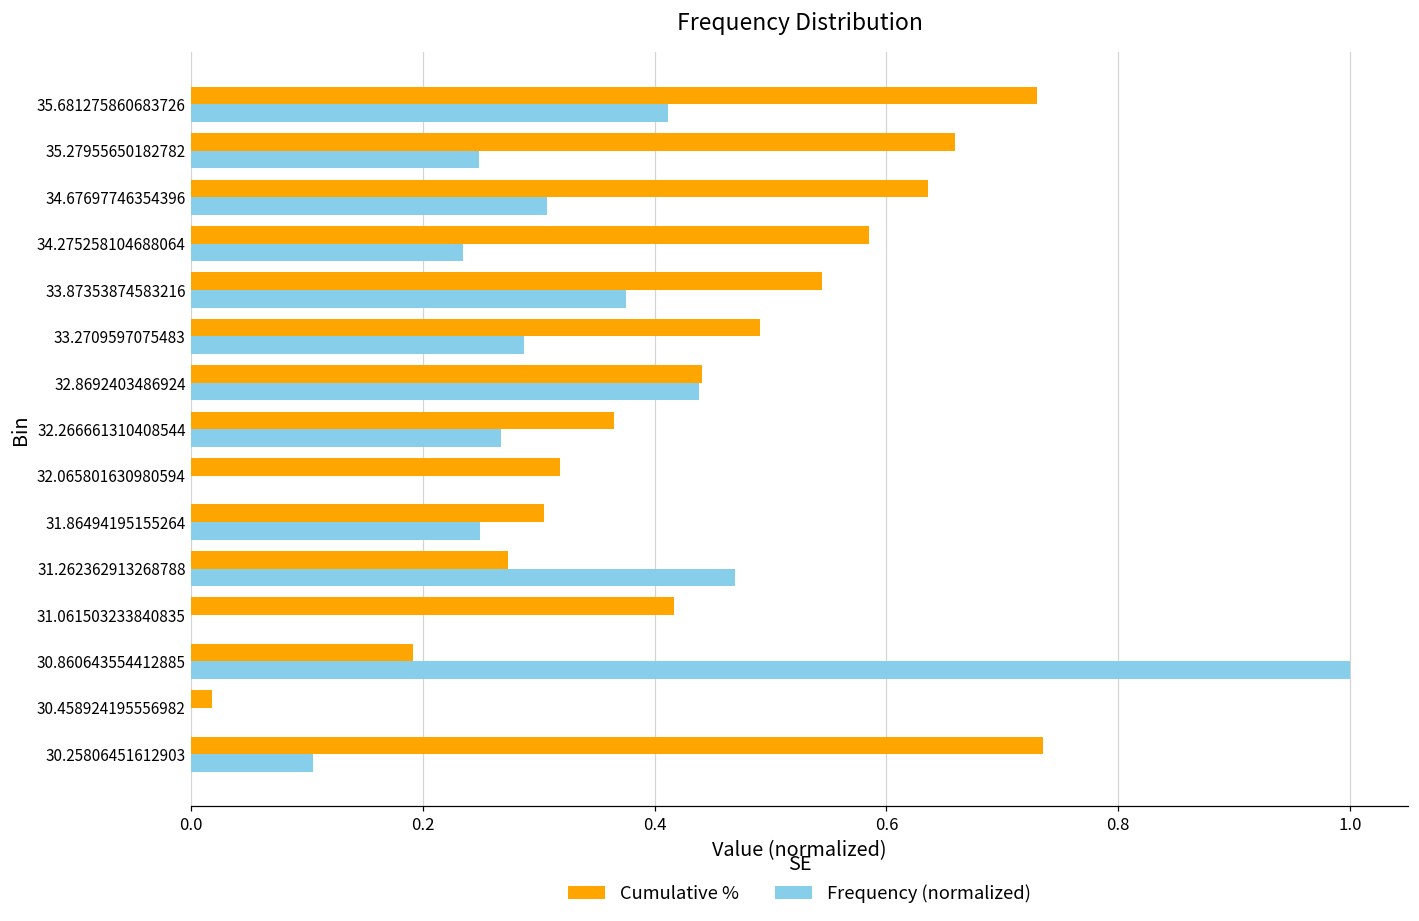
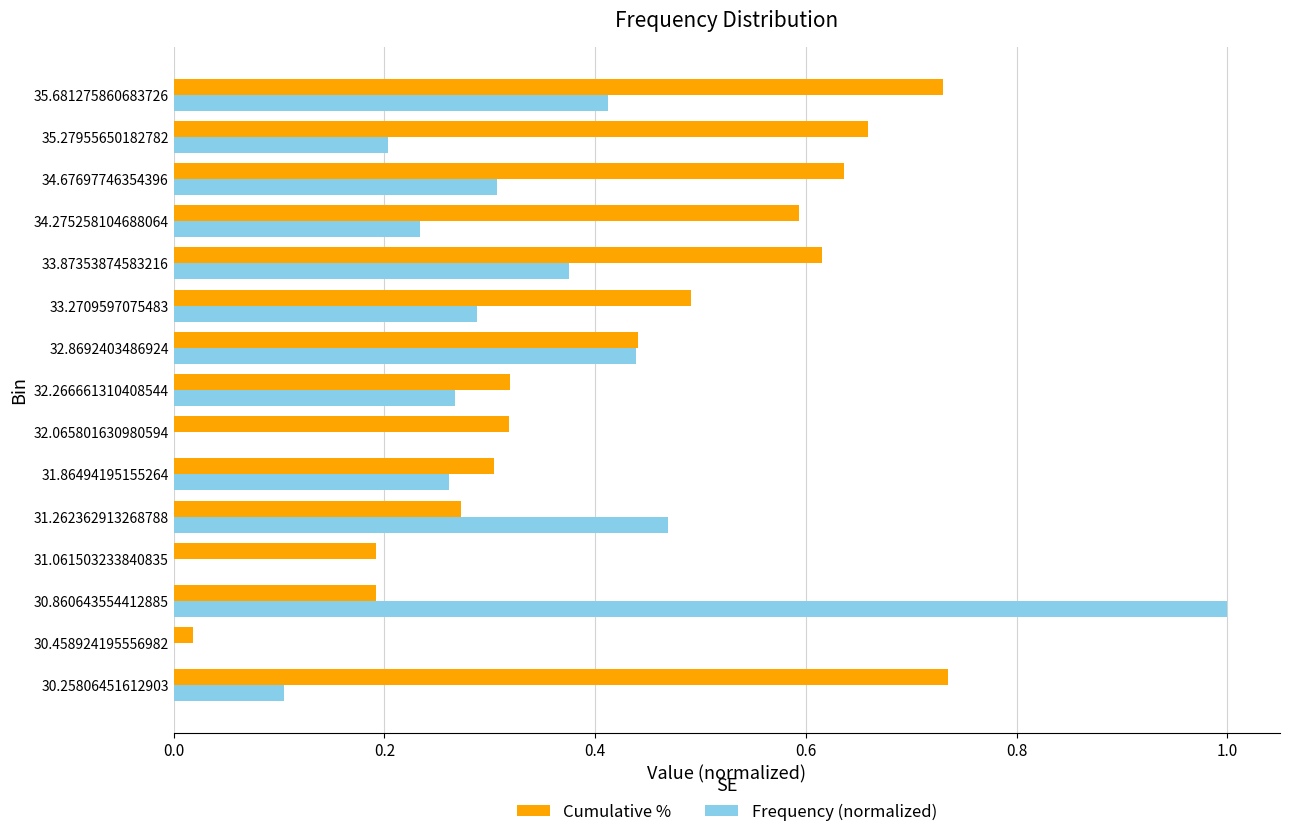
  {
    "Cumulative %": {
      "35.681275860683726": 0.730,
      "35.27955650182782": 0.659,
      "34.67697746354396": 0.636,
-     "34.275258104688064": 0.585,
-     "33.87353874583216": 0.544,
+     "34.275258104688064": 0.593,
+     "33.87353874583216": 0.615,
      "33.2709597075483": 0.491,
      "32.8692403486924": 0.441,
-     "32.266661310408544": 0.365,
+     "32.266661310408544": 0.319,
      "32.065801630980594": 0.318,
      "31.86494195155264": 0.304,
      "31.262362913268788": 0.273,
-     "31.061503233840835": 0.417,
+     "31.061503233840835": 0.192,
      "30.860643554412885": 0.192,
      "30.458924195556982": 0.018,
      "30.25806451612903": 0.735
    },
    "Frequency (normalized)": {
      "35.681275860683726": 0.412,
-     "35.27955650182782": 0.248,
+     "35.27955650182782": 0.203,
      "34.67697746354396": 0.307,
      "34.275258104688064": 0.234,
      "33.87353874583216": 0.375,
      "33.2709597075483": 0.288,
      "32.8692403486924": 0.439,
      "32.266661310408544": 0.267,
      "32.065801630980594": 0.000,
-     "31.86494195155264": 0.249,
+     "31.86494195155264": 0.261,
      "31.262362913268788": 0.470,
      "31.061503233840835": 0.000,
      "30.860643554412885": 1.000,
      "30.458924195556982": 0.000,
      "30.25806451612903": 0.105
    }
  }
